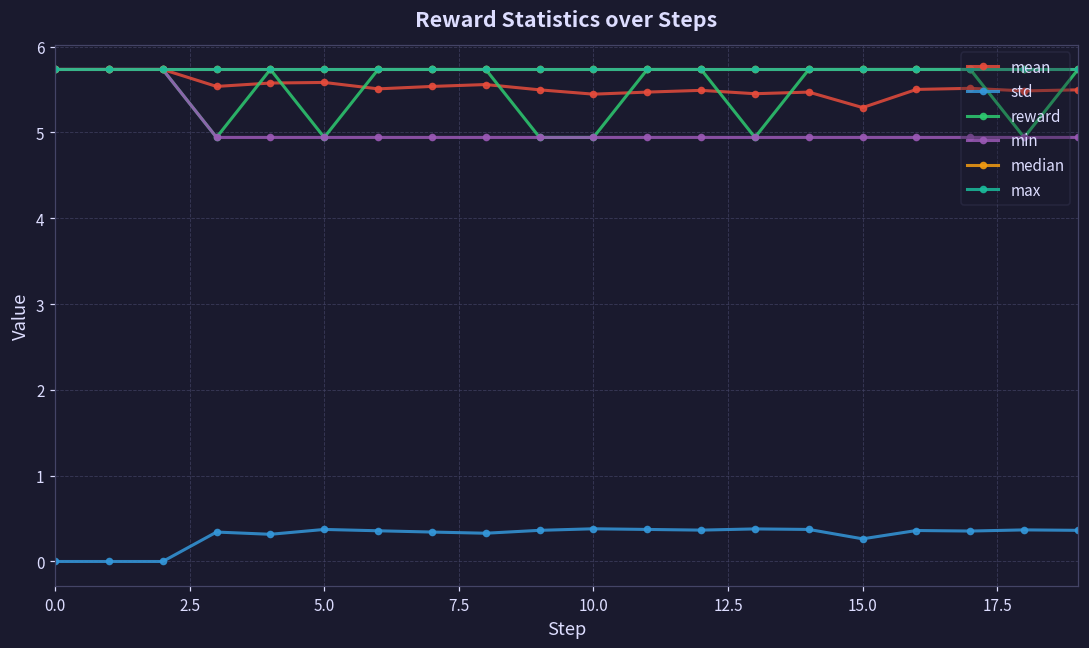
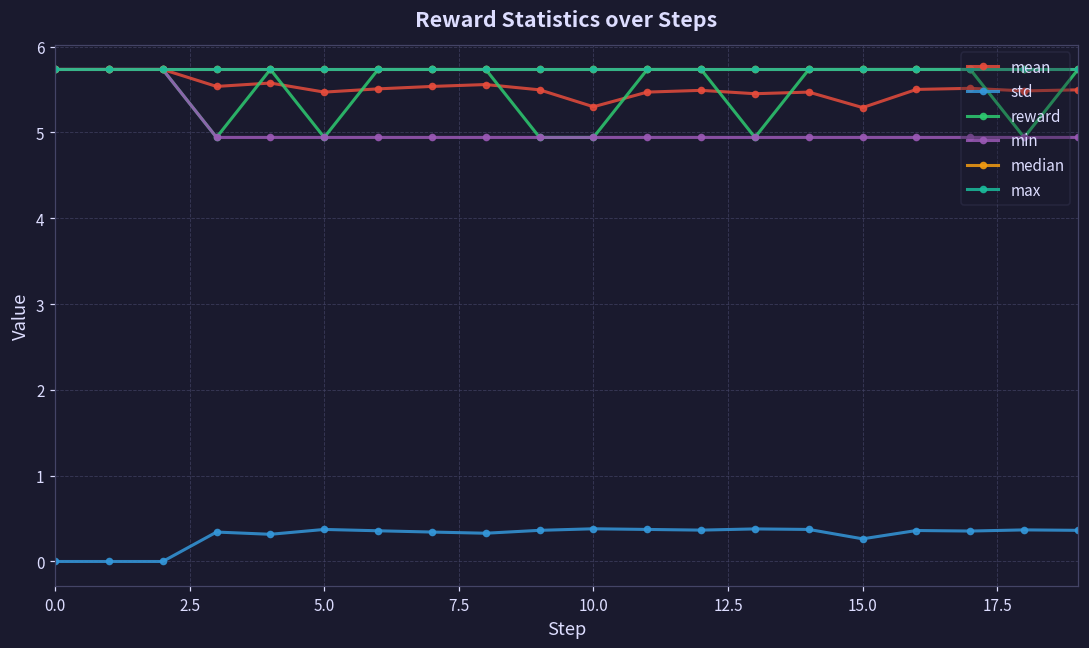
  {
    "mean": {
-     "5.0": 5.6,
-     "10.0": 5.4,
+     "5.0": 5.5,
+     "10.0": 5.3,
      "15.0": 5.3
    },
    "std": {
      "0.0": 0.0,
      "5.0": 0.4,
      "10.0": 0.4,
      "15.0": 0.3
    },
    "min": {
      "15.0": 4.9
    }
  }
